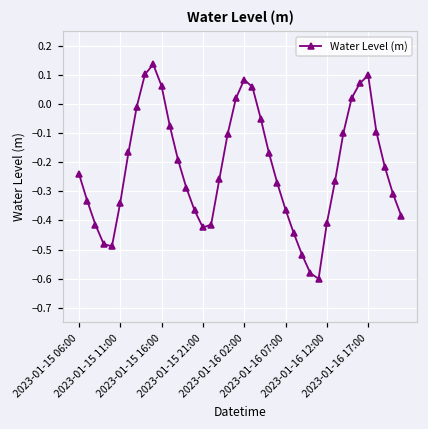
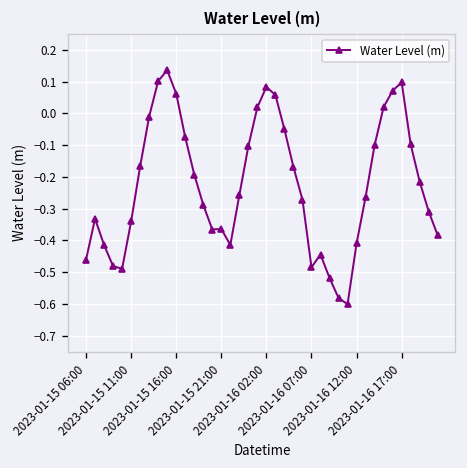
  {
-   "2023-01-15 06:00": -0.24,
+   "2023-01-15 06:00": -0.46,
    "2023-01-15 11:00": -0.34,
    "2023-01-15 16:00": 0.06,
-   "2023-01-15 21:00": -0.42,
+   "2023-01-15 21:00": -0.36,
    "2023-01-16 02:00": 0.08,
-   "2023-01-16 07:00": -0.36,
+   "2023-01-16 07:00": -0.48,
    "2023-01-16 12:00": -0.41,
    "2023-01-16 17:00": 0.10
  }
